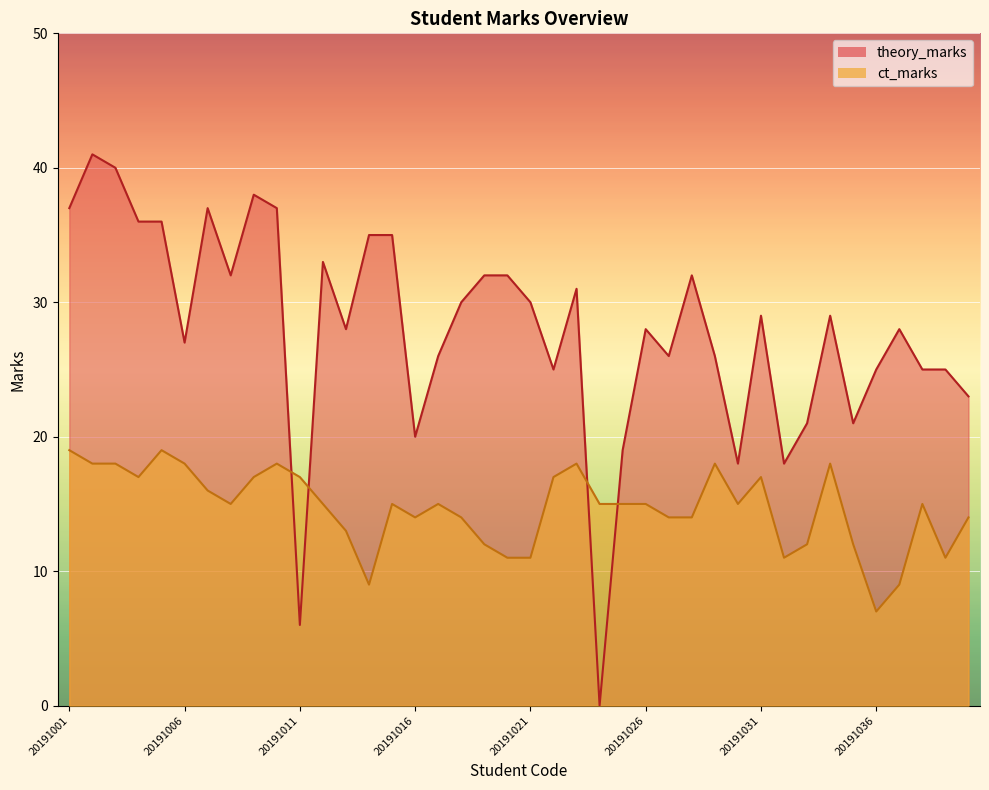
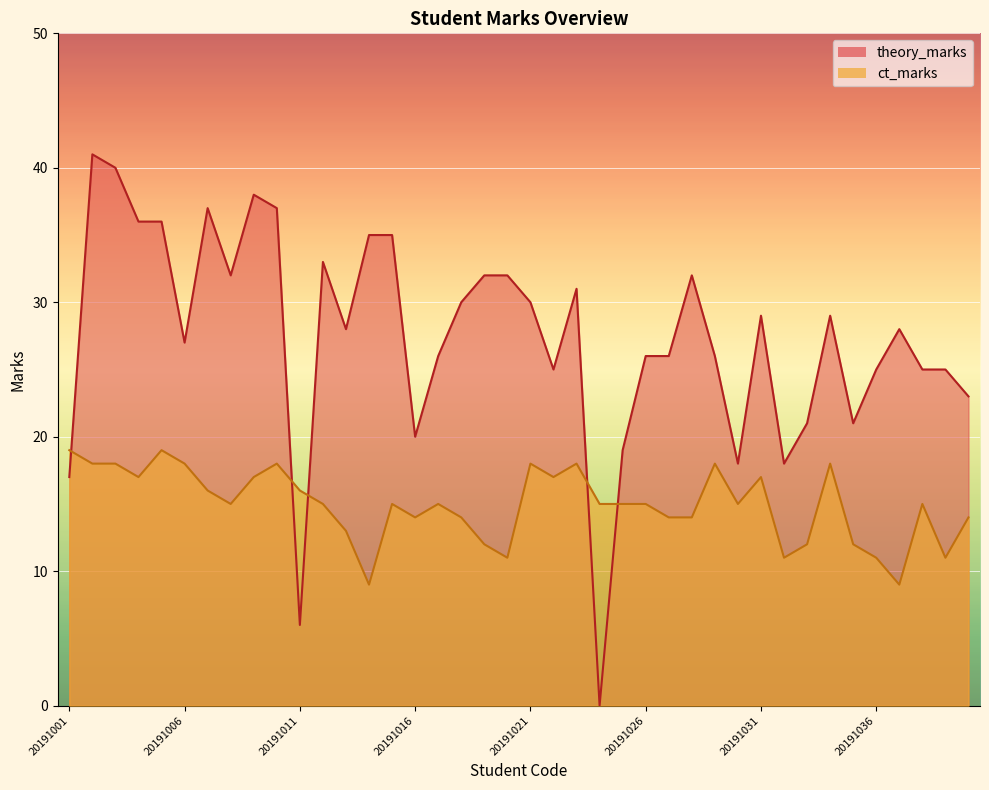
  {
    "theory_marks": {
-     "20191001": 37,
+     "20191001": 17,
      "20191006": 27,
      "20191011": 6,
      "20191016": 20,
      "20191021": 30,
-     "20191026": 28,
+     "20191026": 26,
      "20191031": 29,
      "20191036": 25
    },
    "ct_marks": {
      "20191001": 19,
      "20191006": 18,
-     "20191011": 17,
+     "20191011": 16,
      "20191016": 14,
-     "20191021": 11,
+     "20191021": 18,
      "20191026": 15,
      "20191031": 17,
-     "20191036": 7
+     "20191036": 11
    }
  }
